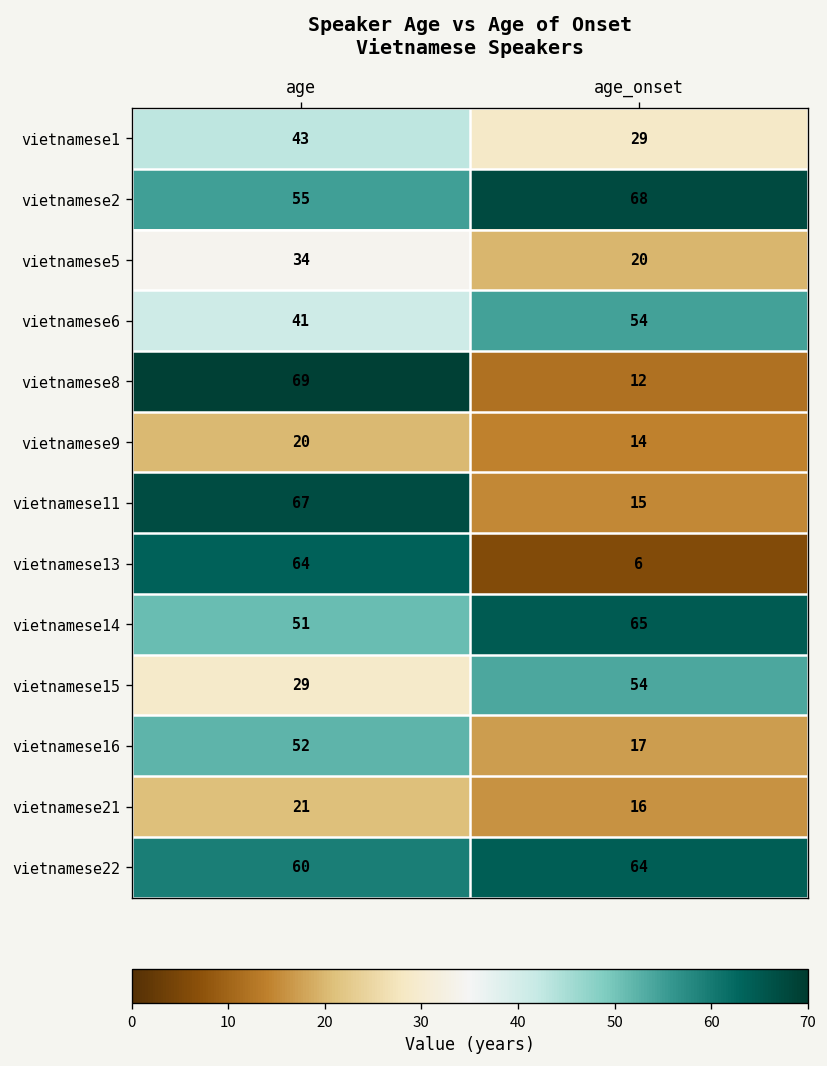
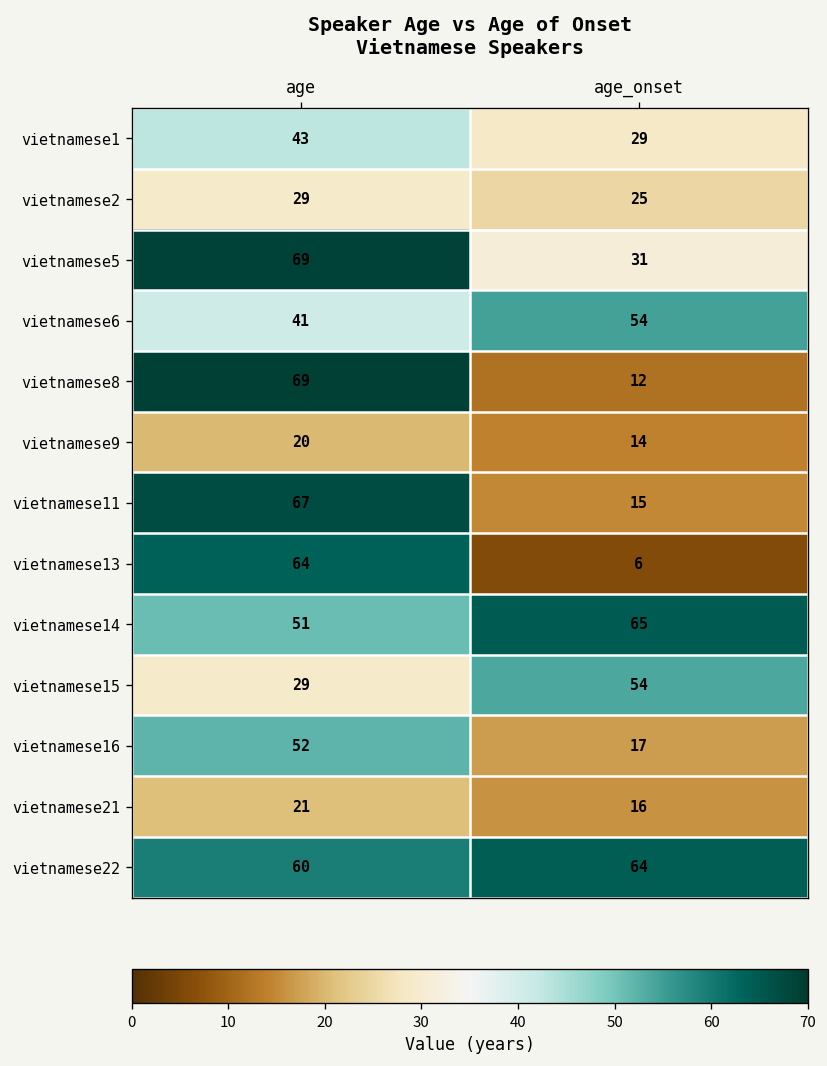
  {
    "vietnamese1": {
      "age": 43,
      "age_onset": 29
    },
    "vietnamese2": {
-     "age": 55,
-     "age_onset": 68
+     "age": 29,
+     "age_onset": 25
    },
    "vietnamese5": {
-     "age": 34,
-     "age_onset": 20
+     "age": 69,
+     "age_onset": 31
    },
    "vietnamese6": {
      "age": 41,
      "age_onset": 54
    },
    "vietnamese8": {
      "age": 69,
      "age_onset": 12
    },
    "vietnamese9": {
      "age": 20,
      "age_onset": 14
    },
    "vietnamese11": {
      "age": 67,
      "age_onset": 15
    },
    "vietnamese13": {
      "age": 64,
      "age_onset": 6
    },
    "vietnamese14": {
      "age": 51,
      "age_onset": 65
    },
    "vietnamese15": {
      "age": 29,
      "age_onset": 54
    },
    "vietnamese16": {
      "age": 52,
      "age_onset": 17
    },
    "vietnamese21": {
      "age": 21,
      "age_onset": 16
    },
    "vietnamese22": {
      "age": 60,
      "age_onset": 64
    }
  }
